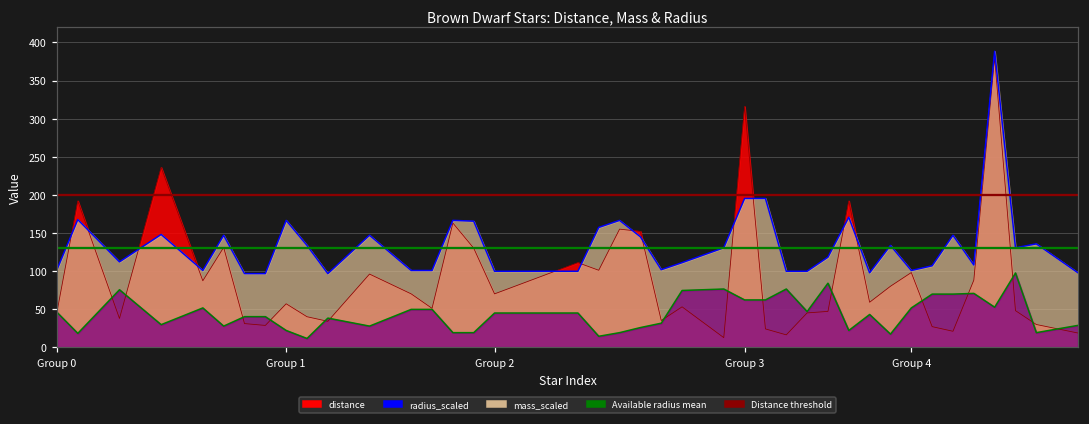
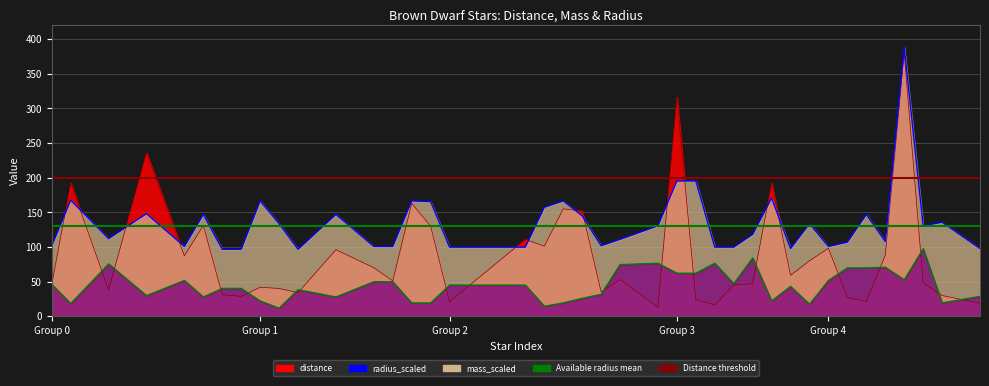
  {
    "distance": {
-     "Group 1": 60,
-     "Group 2": 70,
+     "Group 1": 40,
+     "Group 2": 20,
      "Group 3": 320
    }
  }
